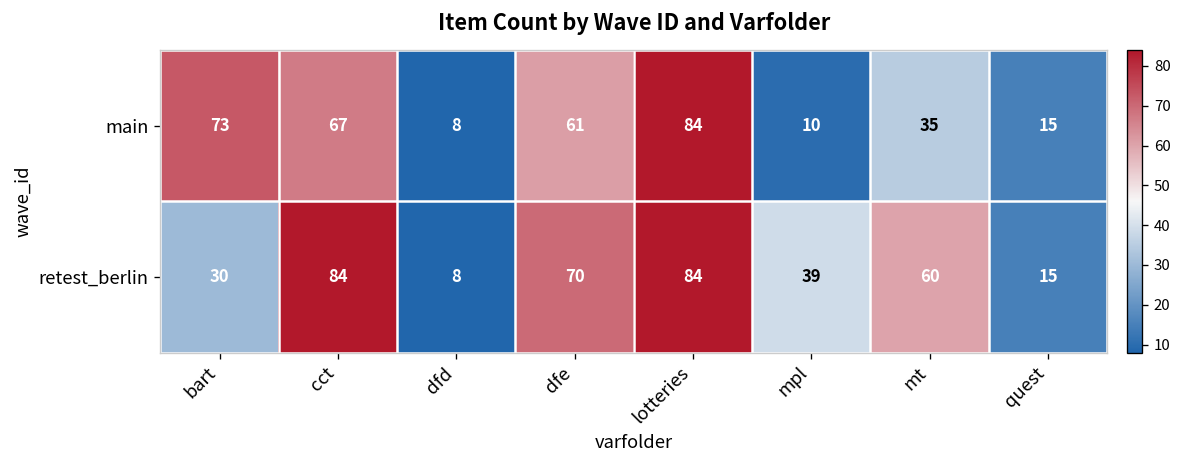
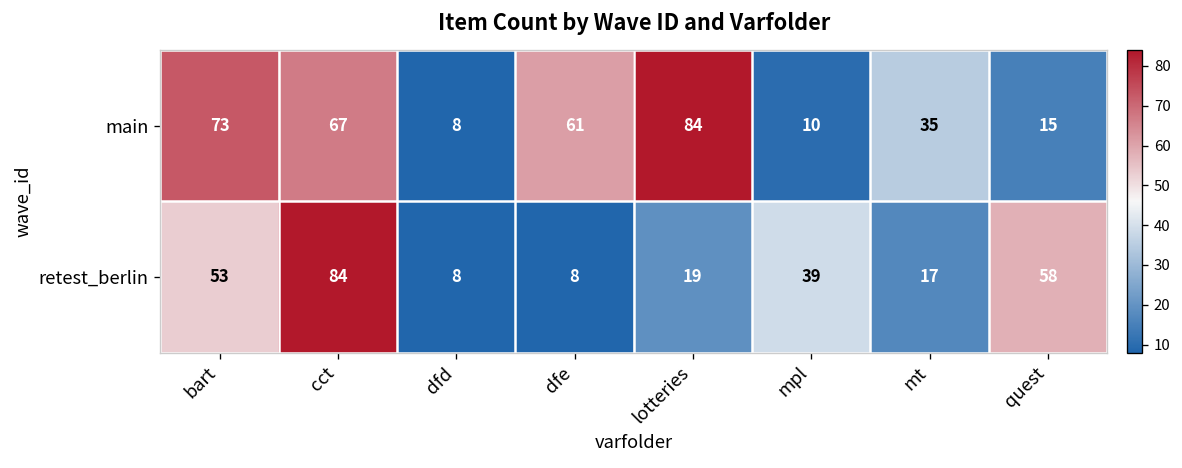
  {
    "main": {
      "bart": 73,
      "cct": 67,
      "dfd": 8,
      "dfe": 61,
      "lotteries": 84,
      "mpl": 10,
      "mt": 35,
      "quest": 15
    },
    "retest_berlin": {
-     "bart": 30,
+     "bart": 53,
      "cct": 84,
      "dfd": 8,
-     "dfe": 70,
-     "lotteries": 84,
+     "dfe": 8,
+     "lotteries": 19,
      "mpl": 39,
-     "mt": 60,
-     "quest": 15
+     "mt": 17,
+     "quest": 58
    }
  }
